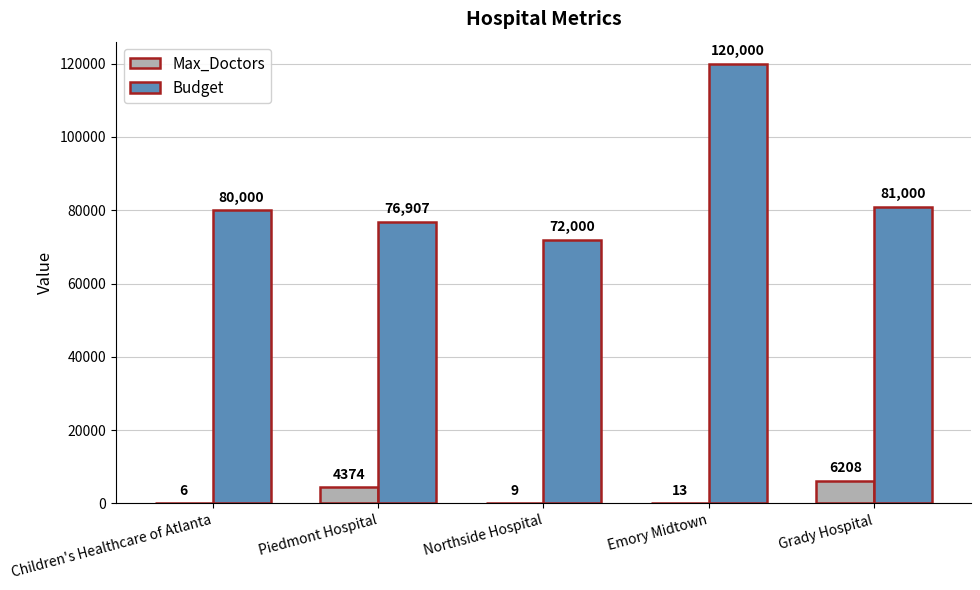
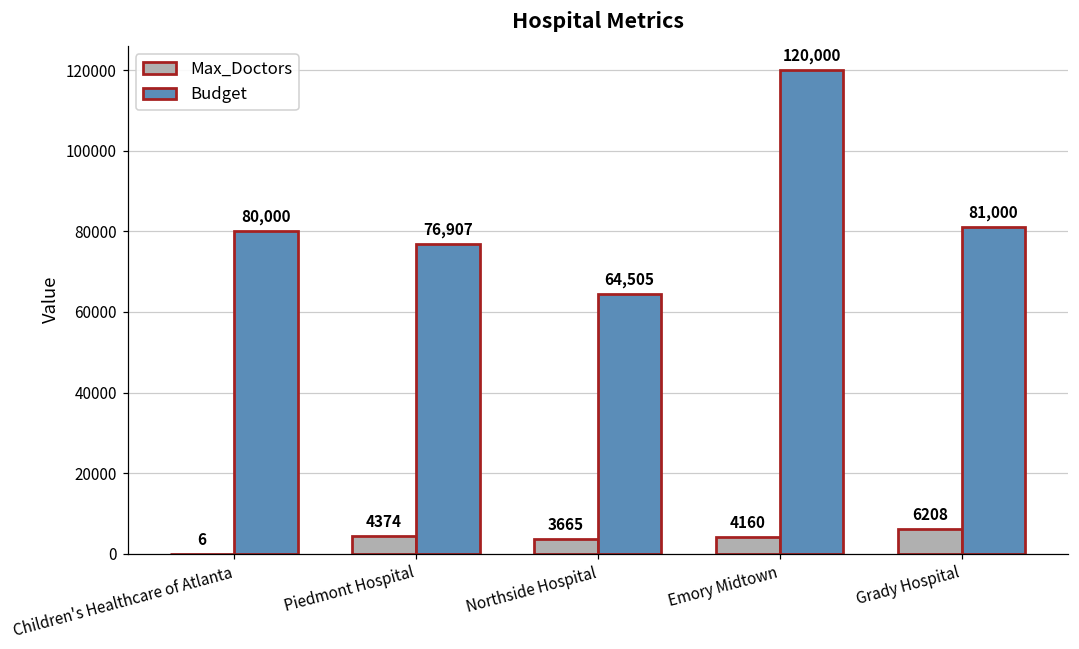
  {
    "Max_Doctors": {
      "Children's Healthcare of Atlanta": "6",
      "Piedmont Hospital": "4374",
-     "Northside Hospital": "9",
-     "Emory Midtown": "13",
+     "Northside Hospital": "3665",
+     "Emory Midtown": "4160",
      "Grady Hospital": "6208"
    },
    "Budget": {
      "Children's Healthcare of Atlanta": "80,000",
      "Piedmont Hospital": "76,907",
-     "Northside Hospital": "72,000",
+     "Northside Hospital": "64,505",
      "Emory Midtown": "120,000",
      "Grady Hospital": "81,000"
    }
  }
